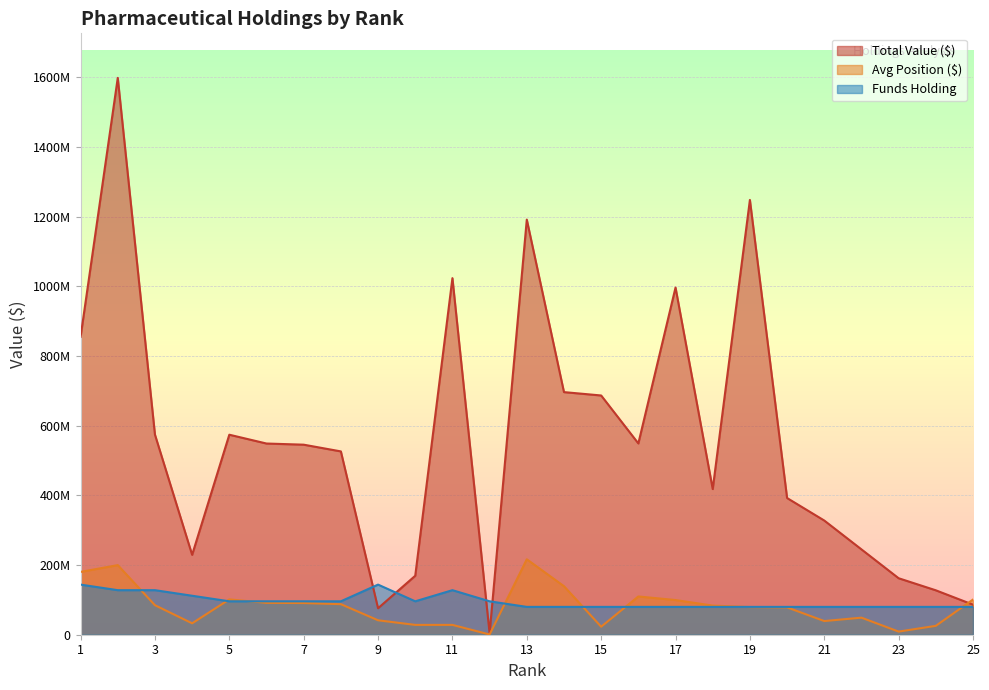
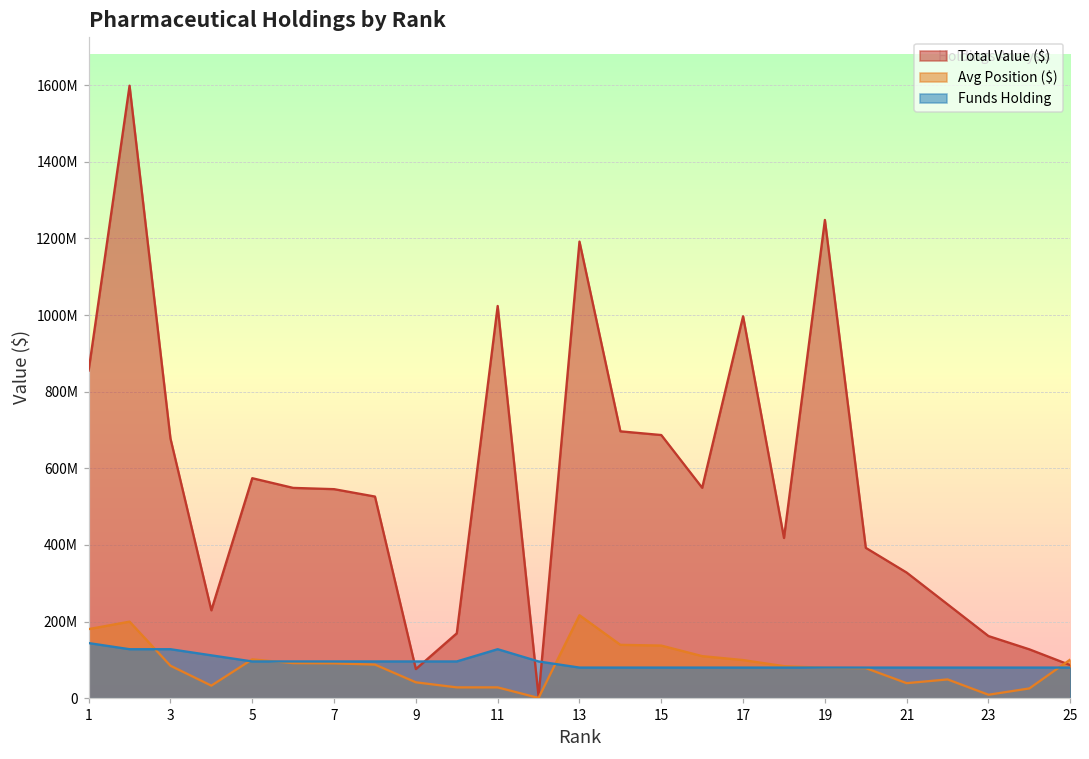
  {
    "Total Value ($)": {
      "1": 860000000,
-     "3": 570000000,
+     "3": 680000000,
      "5": 570000000,
      "7": 550000000,
      "9": 80000000,
      "11": 1020000000,
      "13": 1190000000,
      "15": 690000000,
      "17": 1000000000,
      "19": 1250000000,
      "21": 330000000,
      "23": 160000000
    },
    "Avg Position ($)": {
      "1": 180000000,
      "3": 80000000,
      "9": 40000000,
      "11": 30000000,
      "13": 220000000,
-     "15": 20000000,
+     "15": 140000000,
      "17": 100000000,
      "21": 40000000,
      "23": 10000000,
      "25": 100000000
    },
    "Funds Holding": {
      "1": 140000000,
      "3": 130000000,
-     "9": 140000000,
+     "9": 100000000,
      "11": 130000000,
      "13": 80000000,
      "15": 80000000,
      "17": 80000000,
      "21": 80000000,
      "23": 80000000
    }
  }
